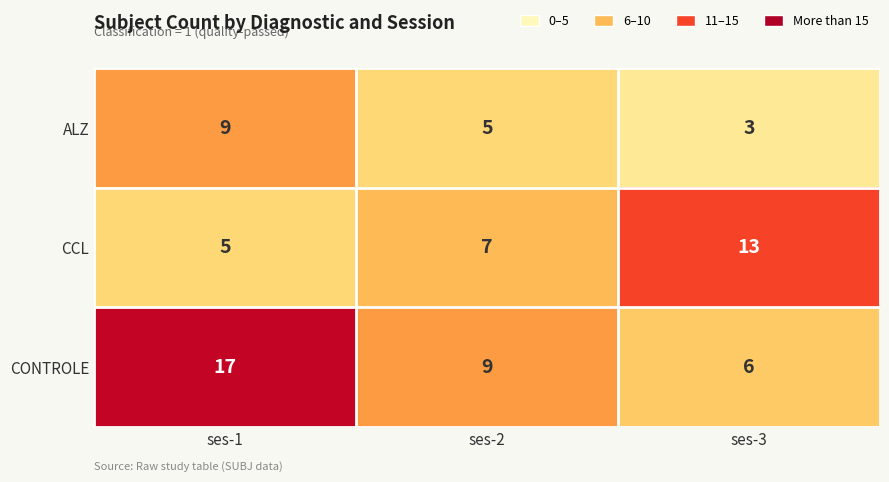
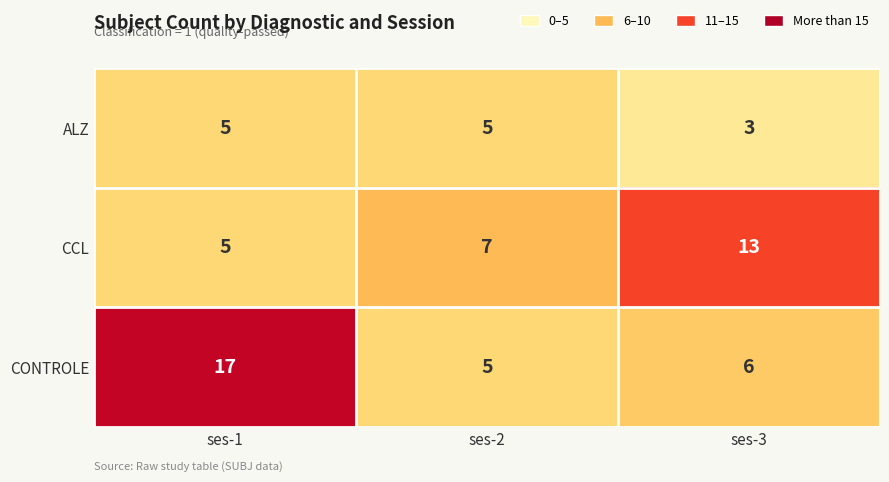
  {
    "ALZ": {
-     "ses-1": 9,
+     "ses-1": 5,
      "ses-2": 5,
      "ses-3": 3
    },
    "CCL": {
      "ses-1": 5,
      "ses-2": 7,
      "ses-3": 13
    },
    "CONTROLE": {
      "ses-1": 17,
-     "ses-2": 9,
+     "ses-2": 5,
      "ses-3": 6
    }
  }
